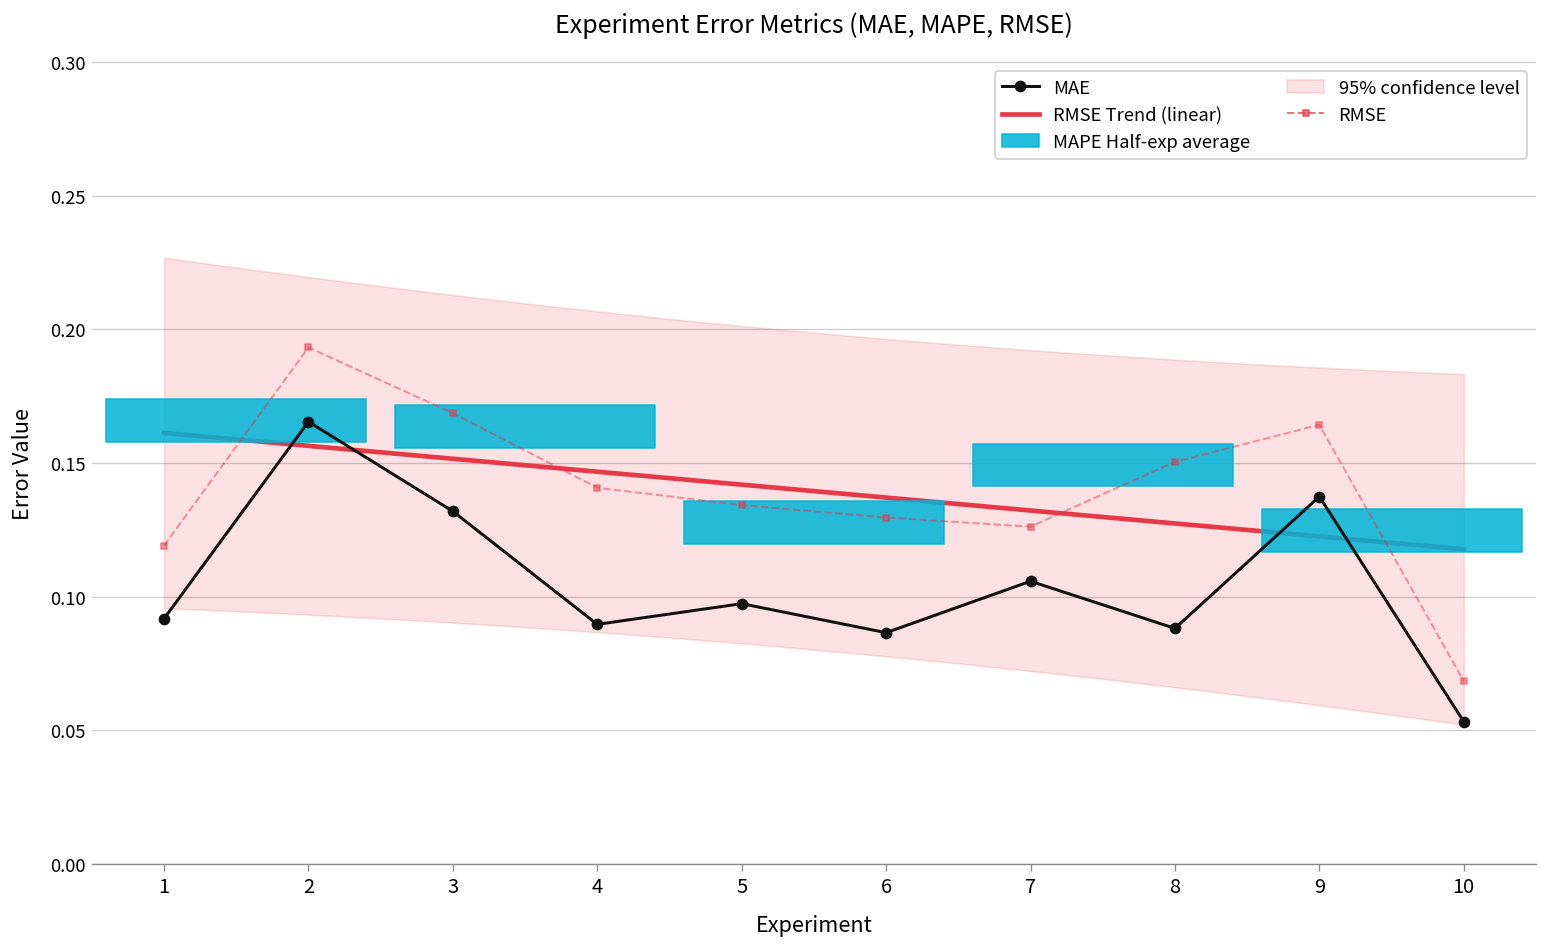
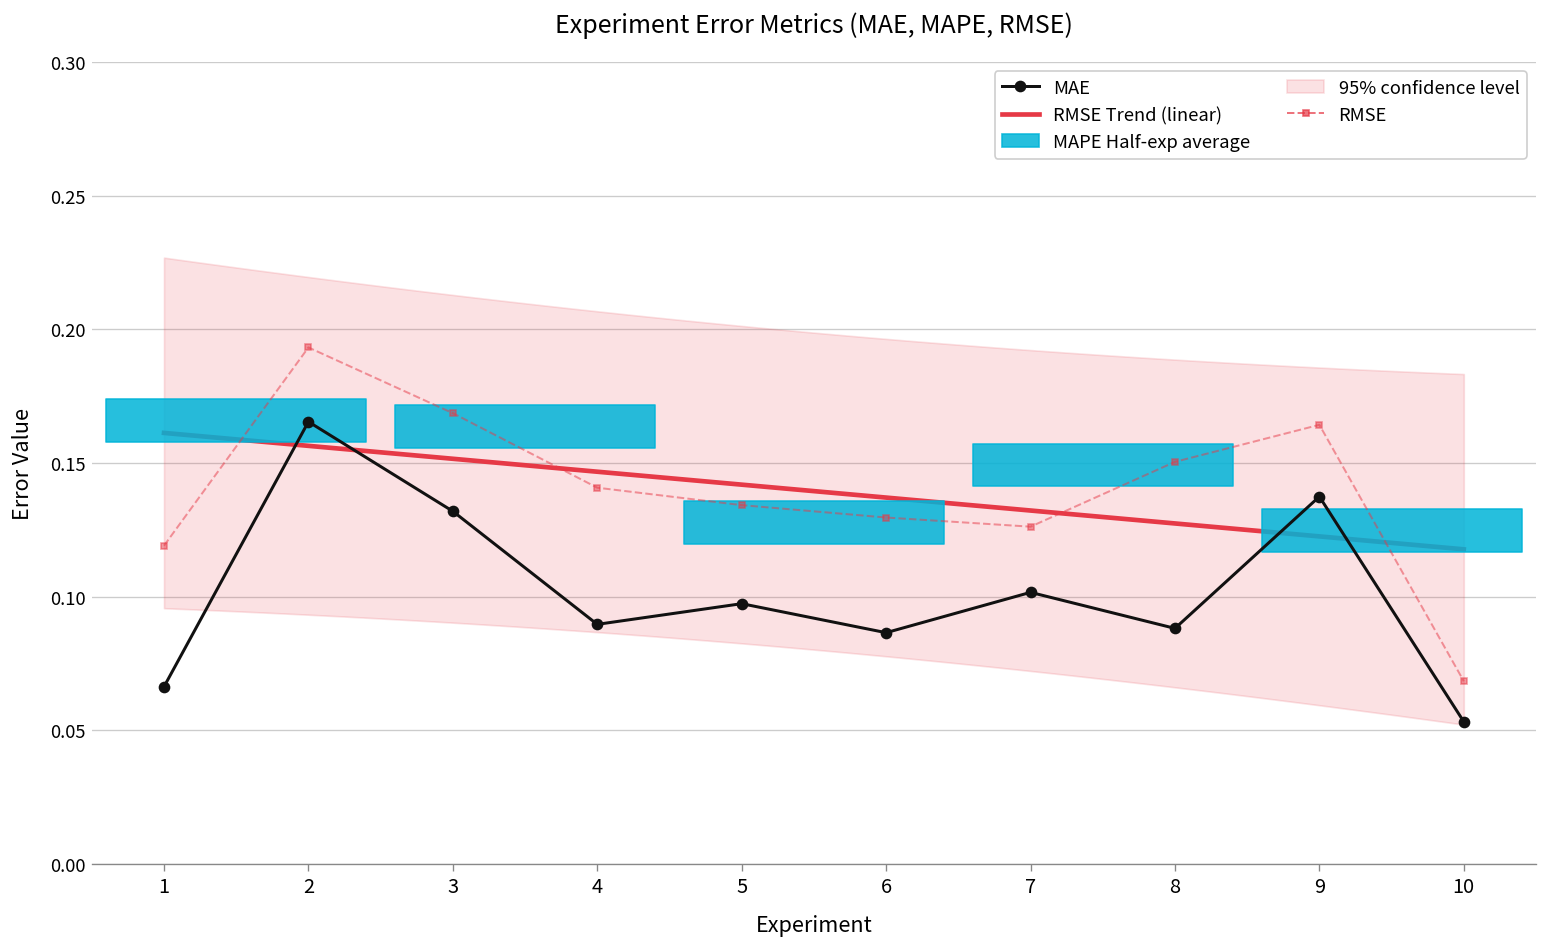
  {
    "MAE": {
-     "1": 0.092,
+     "1": 0.066,
      "2": 0.165,
      "3": 0.132,
      "4": 0.090,
      "5": 0.097,
      "6": 0.087,
-     "7": 0.106,
+     "7": 0.102,
      "8": 0.088,
      "9": 0.137,
      "10": 0.053
    }
  }
